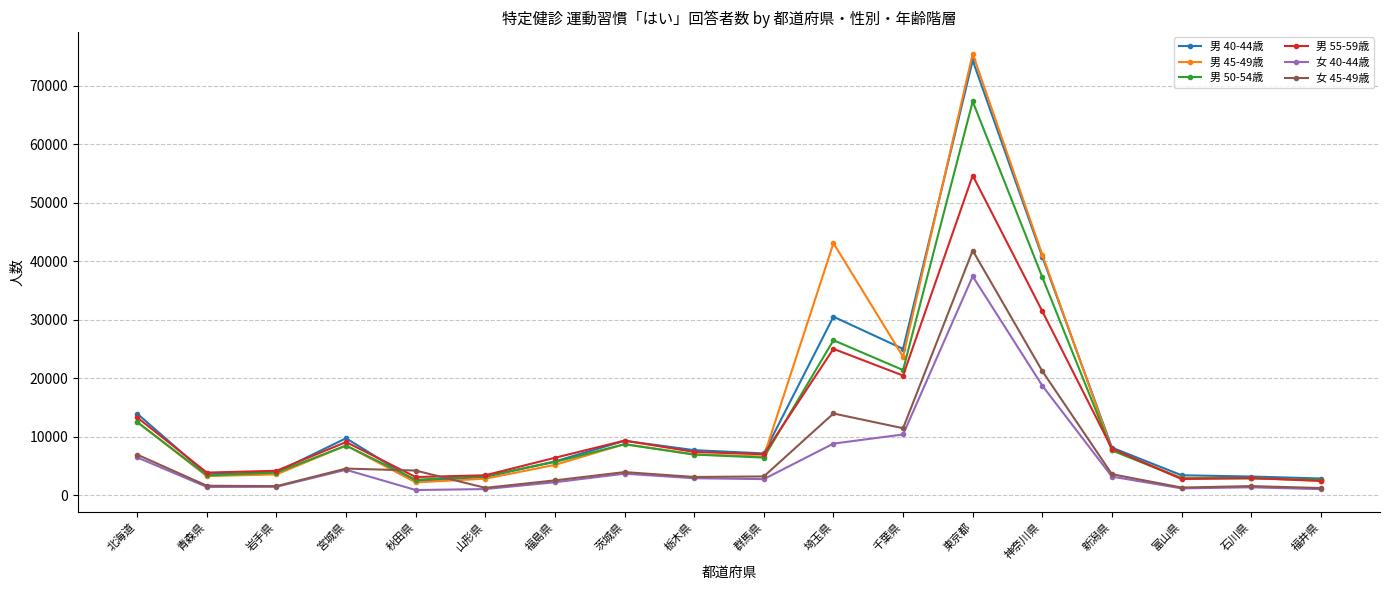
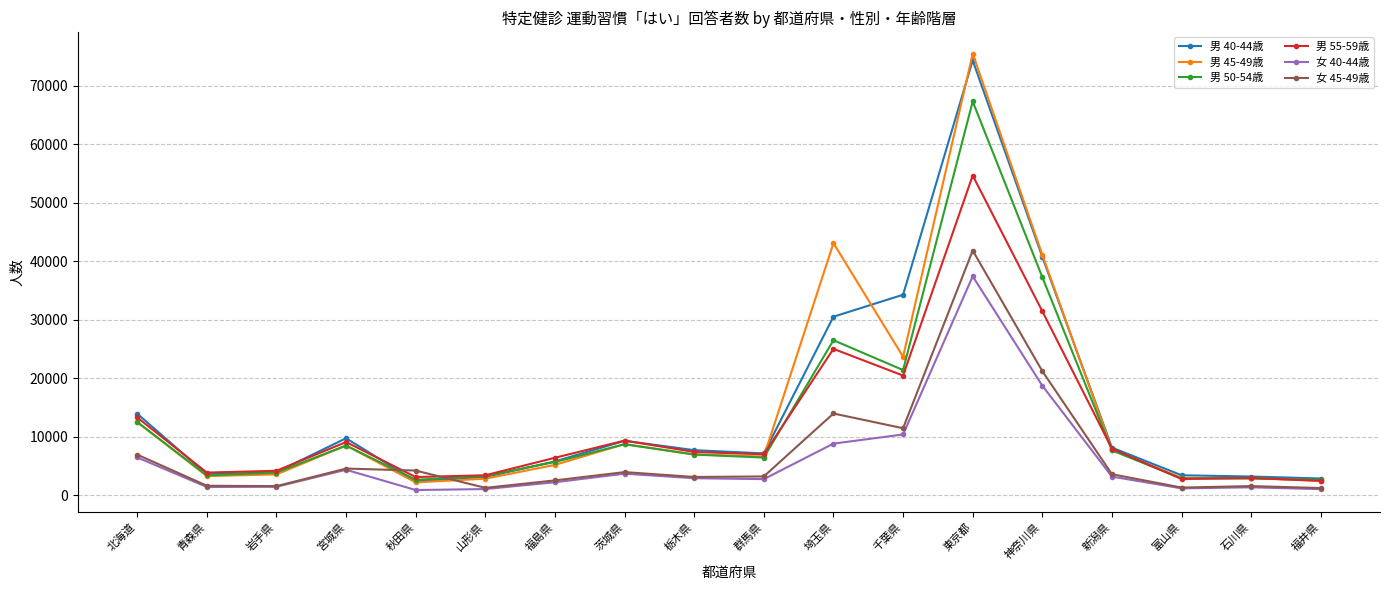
  {
    "男 40-44歳": {
      "北海道": 14000,
      "宮城県": 10000,
      "埼玉県": 30000,
-     "千葉県": 25000,
+     "千葉県": 34000,
      "東京都": 74000,
      "富山県": 3000
    },
    "男 45-49歳": {
      "福島県": 5000,
      "埼玉県": 43000,
      "千葉県": 24000,
      "東京都": 75000
    },
    "男 50-54歳": {
      "埼玉県": 26000,
      "千葉県": 21000,
      "東京都": 67000,
      "神奈川県": 37000
    },
    "男 55-59歳": {
      "北海道": 13000,
      "宮城県": 9000,
      "秋田県": 3000,
      "福島県": 6000,
      "埼玉県": 25000,
      "千葉県": 20000,
      "東京都": 55000,
      "神奈川県": 31000
    },
    "女 40-44歳": {
      "北海道": 6000,
      "秋田県": 1000,
      "群馬県": 3000,
      "埼玉県": 9000,
      "千葉県": 10000,
      "東京都": 37000,
      "神奈川県": 19000
    },
    "女 45-49歳": {
      "北海道": 7000,
      "秋田県": 4000,
      "群馬県": 3000,
      "埼玉県": 14000,
      "千葉県": 11000,
      "東京都": 42000,
      "神奈川県": 21000
    }
  }
